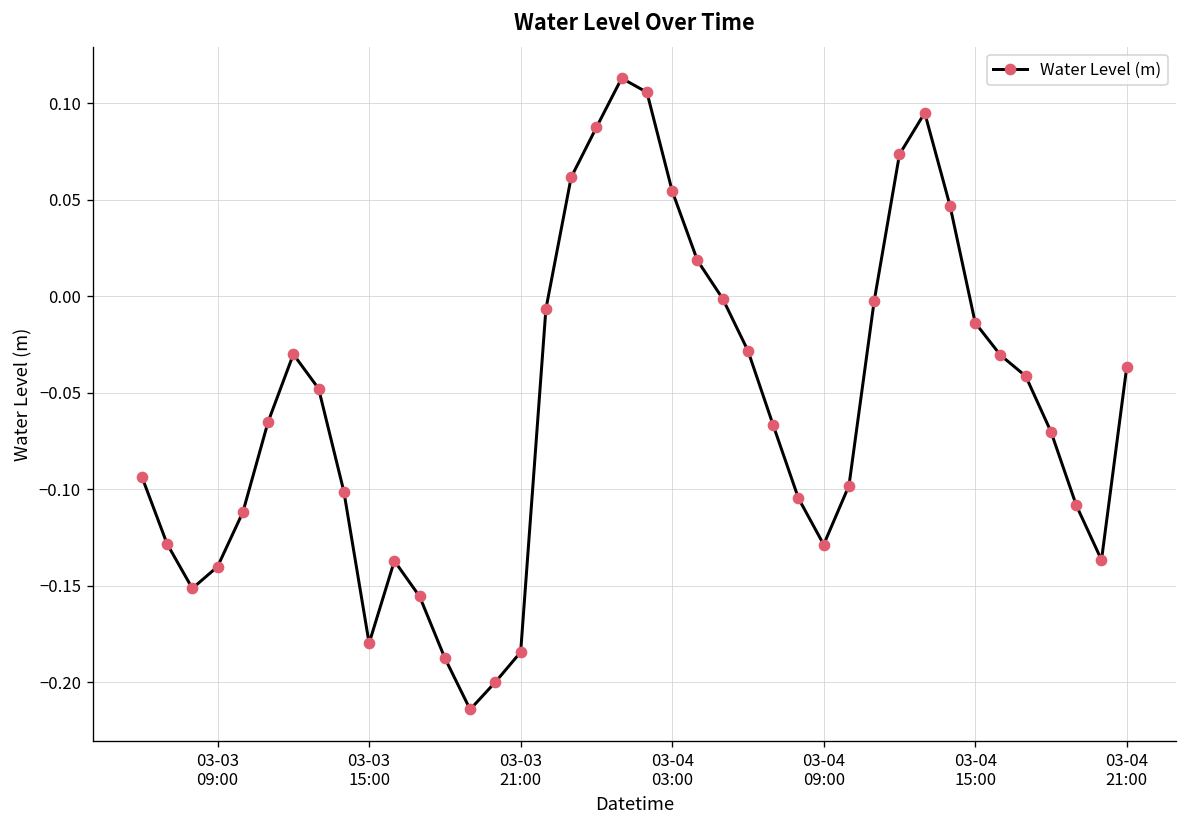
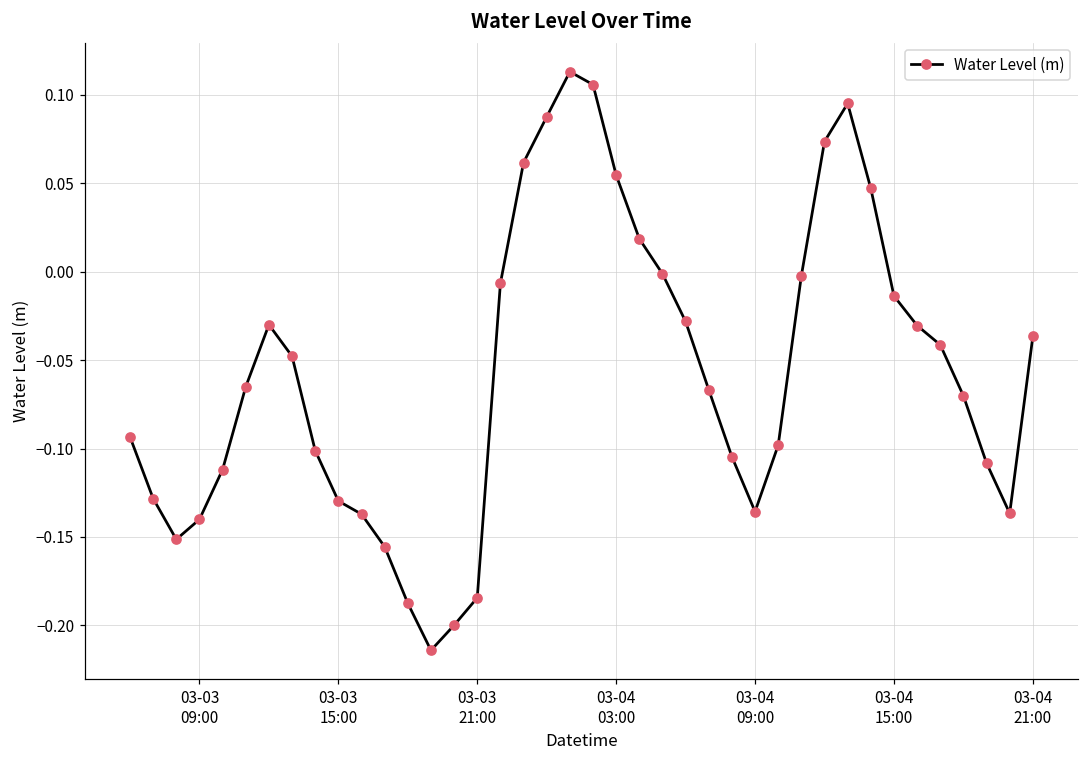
  {
    "03-03 09:00": -0.140,
-   "03-03 15:00": -0.180,
+   "03-03 15:00": -0.130,
    "03-03 21:00": -0.184,
    "03-04 03:00": 0.055,
-   "03-04 09:00": -0.129,
+   "03-04 09:00": -0.136,
    "03-04 15:00": -0.014,
    "03-04 21:00": -0.037
  }
